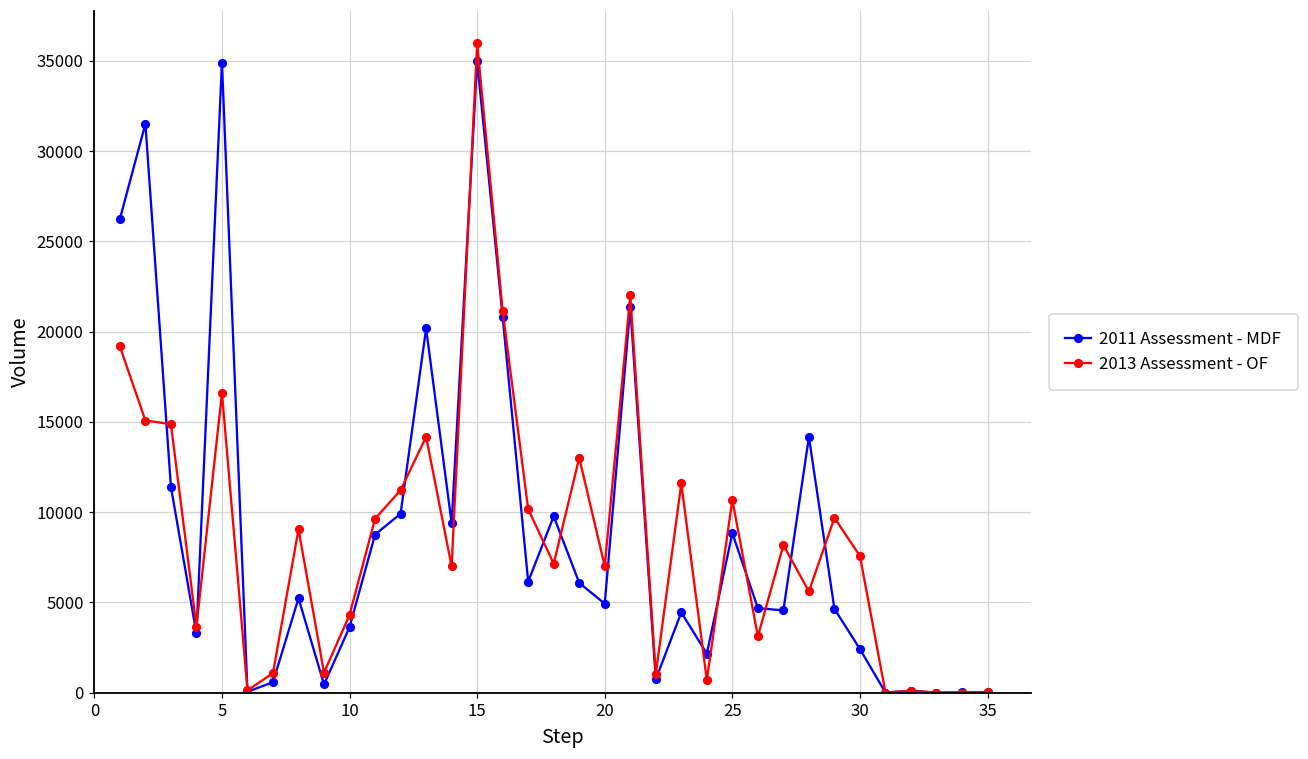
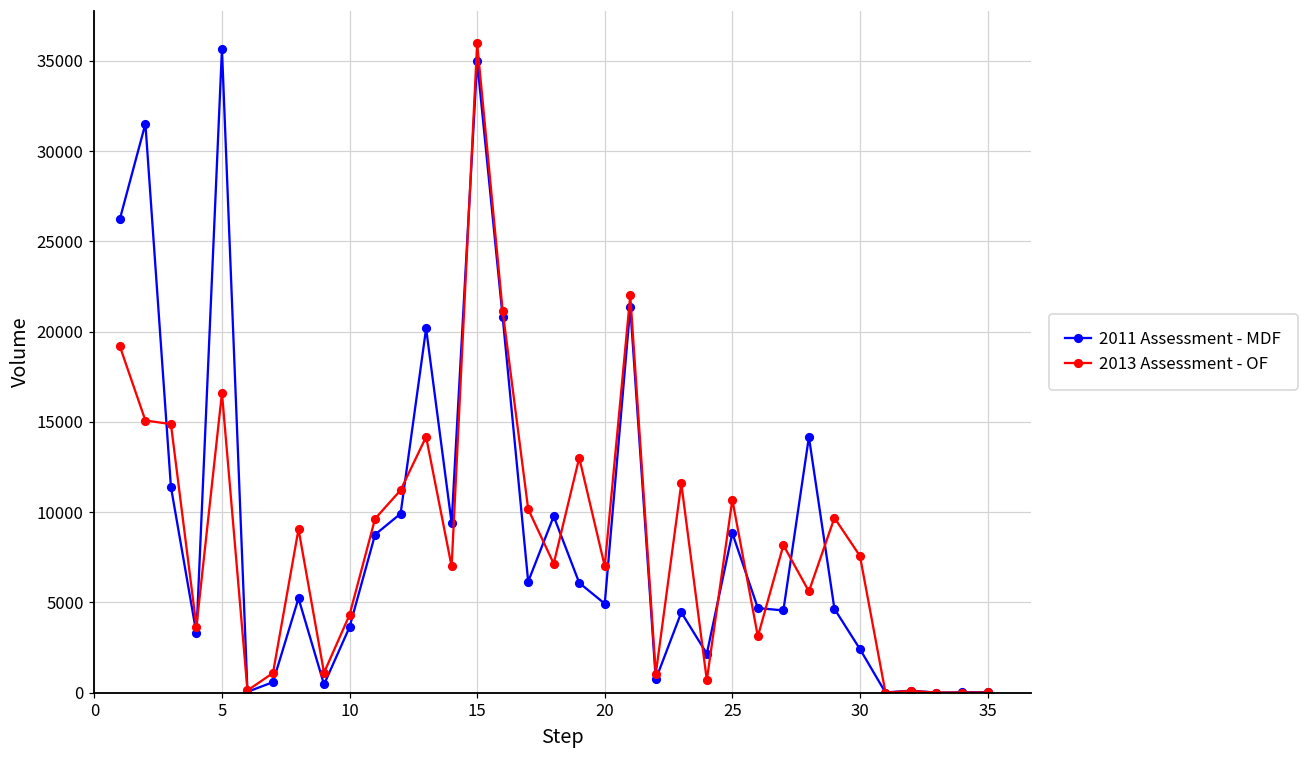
  {
    "2011 Assessment - MDF": {
-     "5": 34900,
+     "5": 35700,
      "10": 3600,
      "15": 35000,
      "20": 4900,
      "25": 8800,
      "30": 2400
    },
    "2013 Assessment - OF": {
      "5": 16600,
      "10": 4300,
      "15": 36000,
      "20": 7000,
      "25": 10700,
      "30": 7600
    }
  }
